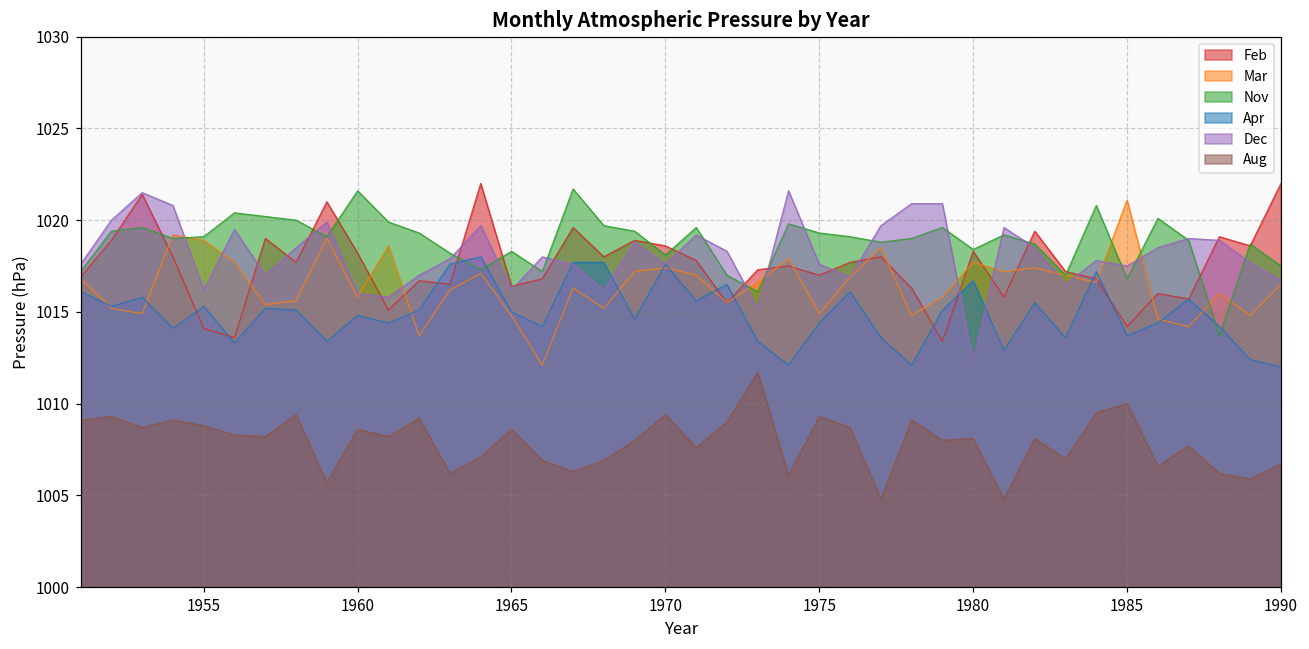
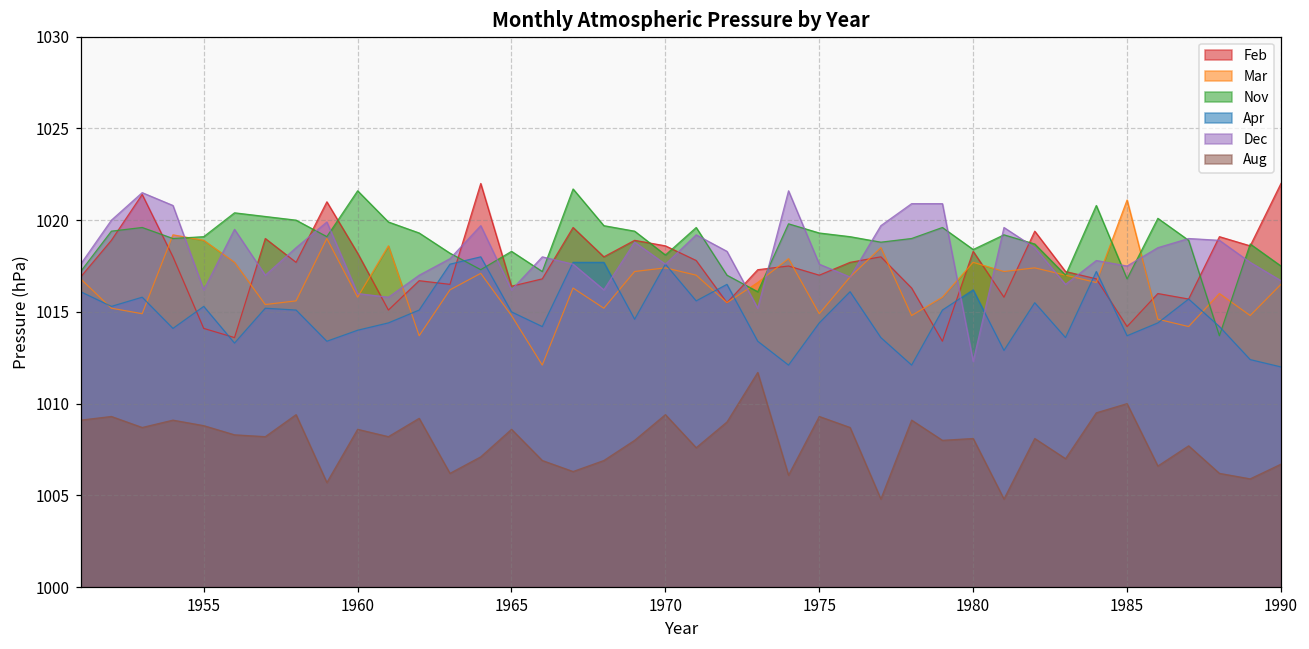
  {
    "Feb": {
      "1955": 1014.1,
      "1960": 1018.2,
      "1965": 1016.4,
      "1970": 1018.6,
      "1975": 1017.0,
      "1985": 1014.2,
      "1990": 1022.0
    },
    "Mar": {
      "1955": 1018.9,
      "1960": 1015.8,
      "1965": 1014.8,
      "1970": 1017.4,
      "1975": 1014.9,
      "1980": 1017.7,
      "1985": 1021.1,
      "1990": 1016.5
    },
    "Nov": {
      "1955": 1019.1,
      "1960": 1021.6,
      "1965": 1018.3,
      "1970": 1018.1,
      "1975": 1019.3,
      "1985": 1016.8,
      "1990": 1017.5
    },
    "Apr": {
      "1955": 1015.3,
-     "1960": 1014.8,
+     "1960": 1014.0,
      "1965": 1015.0,
      "1975": 1014.4,
-     "1980": 1016.7,
+     "1980": 1016.2,
      "1985": 1013.7,
      "1990": 1012.0
    },
    "Dec": {
      "1955": 1016.2,
      "1960": 1016.0,
      "1965": 1016.2,
      "1975": 1017.6,
      "1980": 1012.3,
      "1985": 1017.5,
      "1990": 1016.7
    },
    "Aug": {
      "1955": 1008.8,
      "1960": 1008.6,
      "1965": 1008.6,
      "1970": 1009.4,
      "1975": 1009.3,
      "1980": 1008.1,
      "1985": 1010.0,
      "1990": 1006.7
    }
  }
